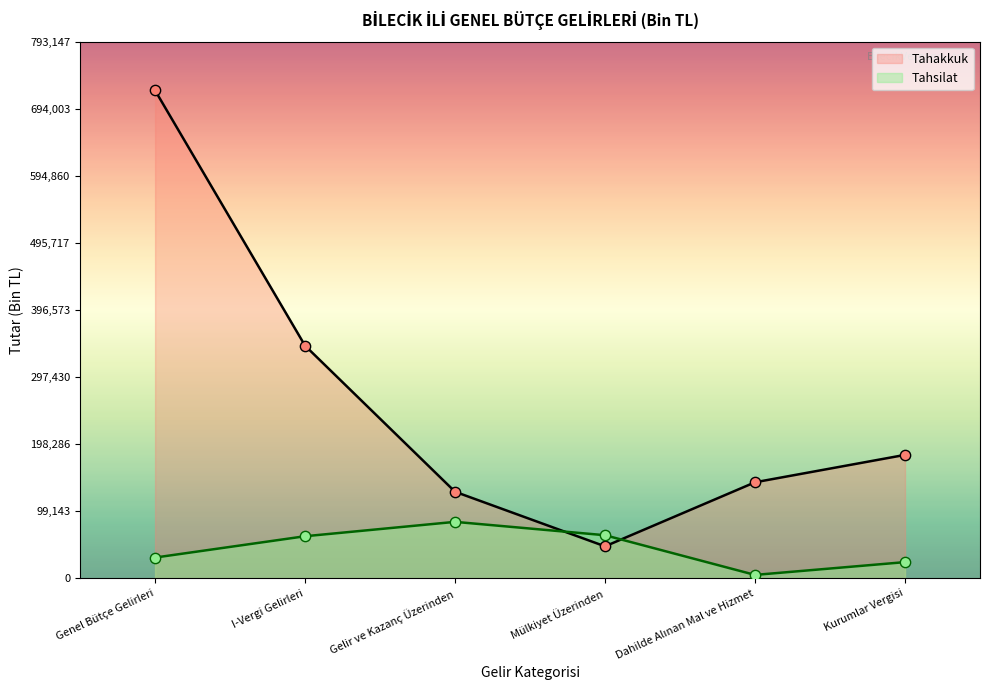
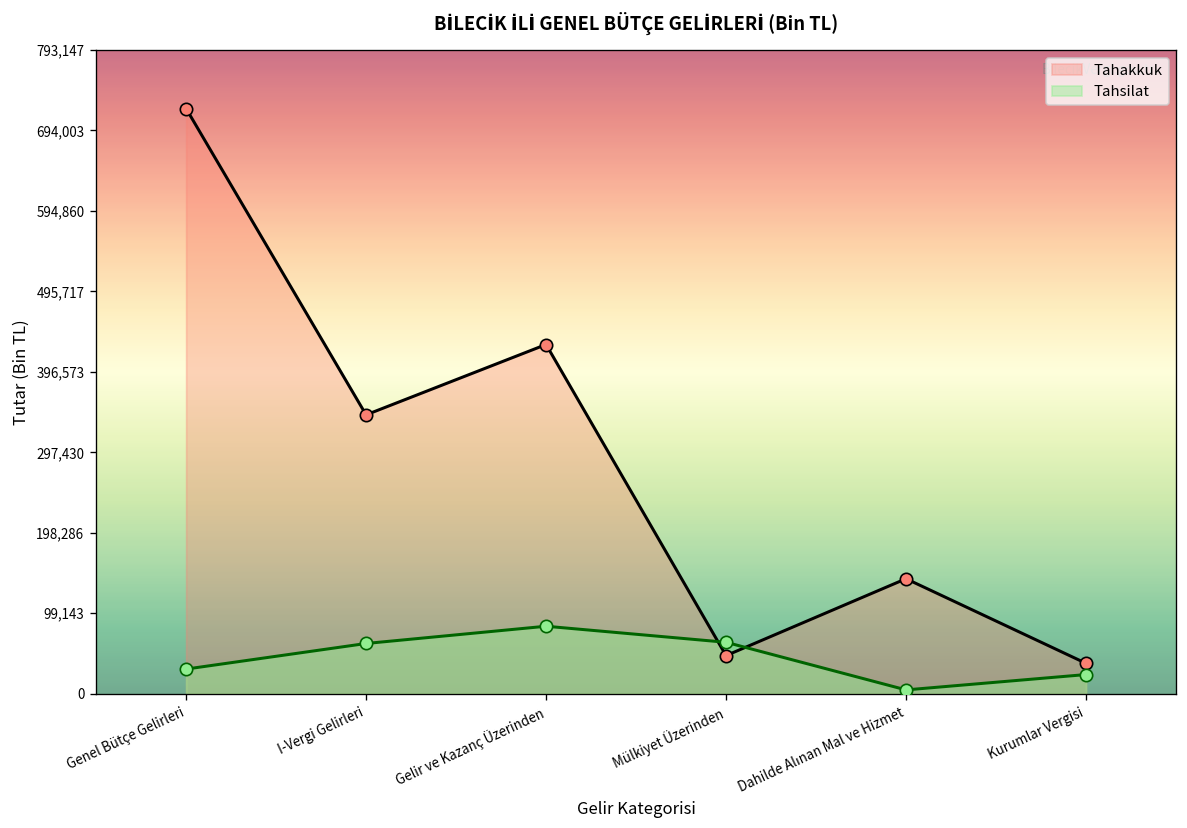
  {
    "Tahakkuk": {
      "Genel Bütçe Gelirleri": "720,000",
      "I-Vergi Gelirleri": "340,000",
-     "Gelir ve Kazanç Üzerinden": "130,000",
+     "Gelir ve Kazanç Üzerinden": "430,000",
      "Mülkiyet Üzerinden": "50,000",
      "Dahilde Alınan Mal ve Hizmet": "140,000",
-     "Kurumlar Vergisi": "180,000"
+     "Kurumlar Vergisi": "40,000"
    },
    "Tahsilat": {
      "Genel Bütçe Gelirleri": "30,000",
      "I-Vergi Gelirleri": "60,000",
      "Gelir ve Kazanç Üzerinden": "80,000",
      "Mülkiyet Üzerinden": "60,000",
      "Dahilde Alınan Mal ve Hizmet": "0",
      "Kurumlar Vergisi": "20,000"
    }
  }
